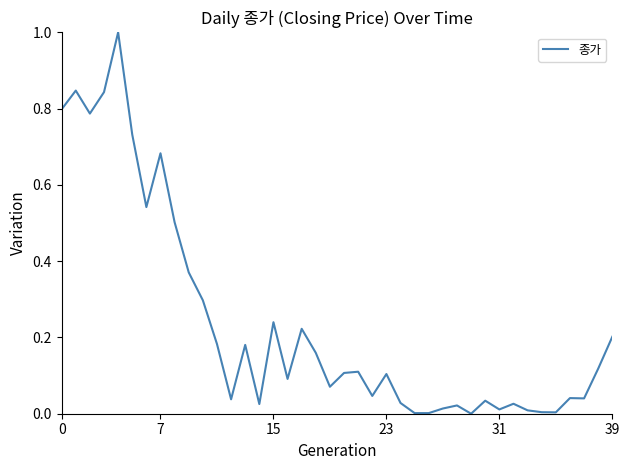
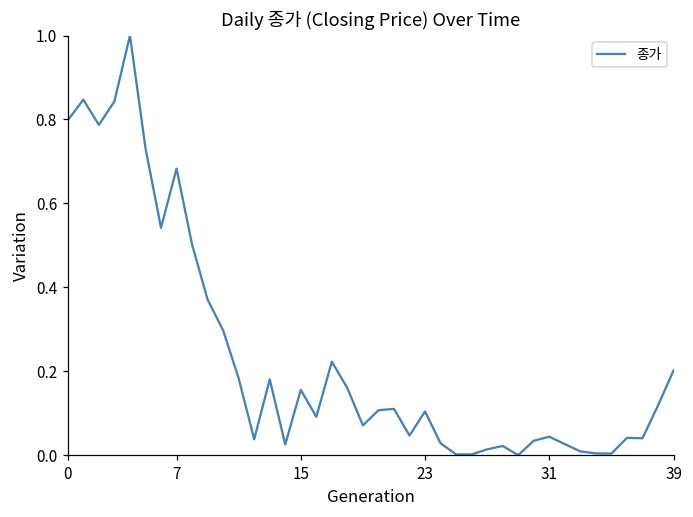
  {
    "0": 0.80,
    "7": 0.68,
-   "15": 0.24,
+   "15": 0.16,
    "23": 0.10,
-   "31": 0.01,
+   "31": 0.04,
    "39": 0.20
  }
